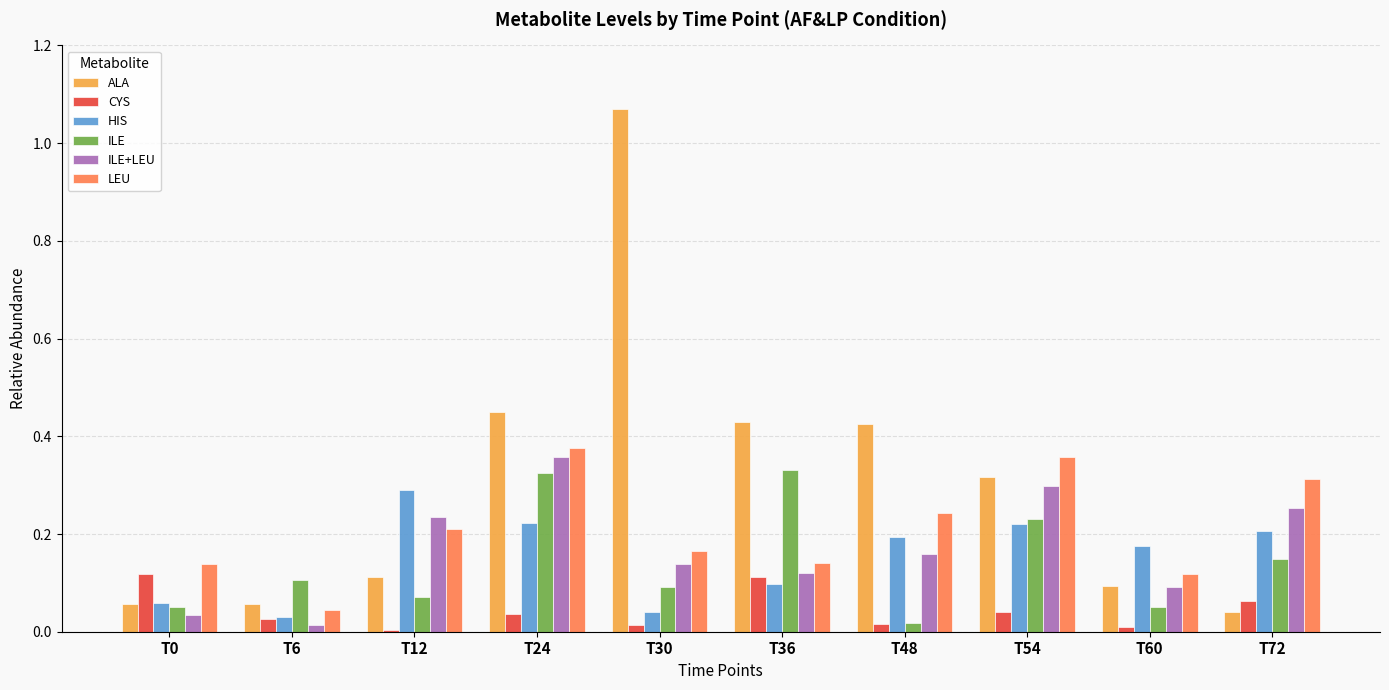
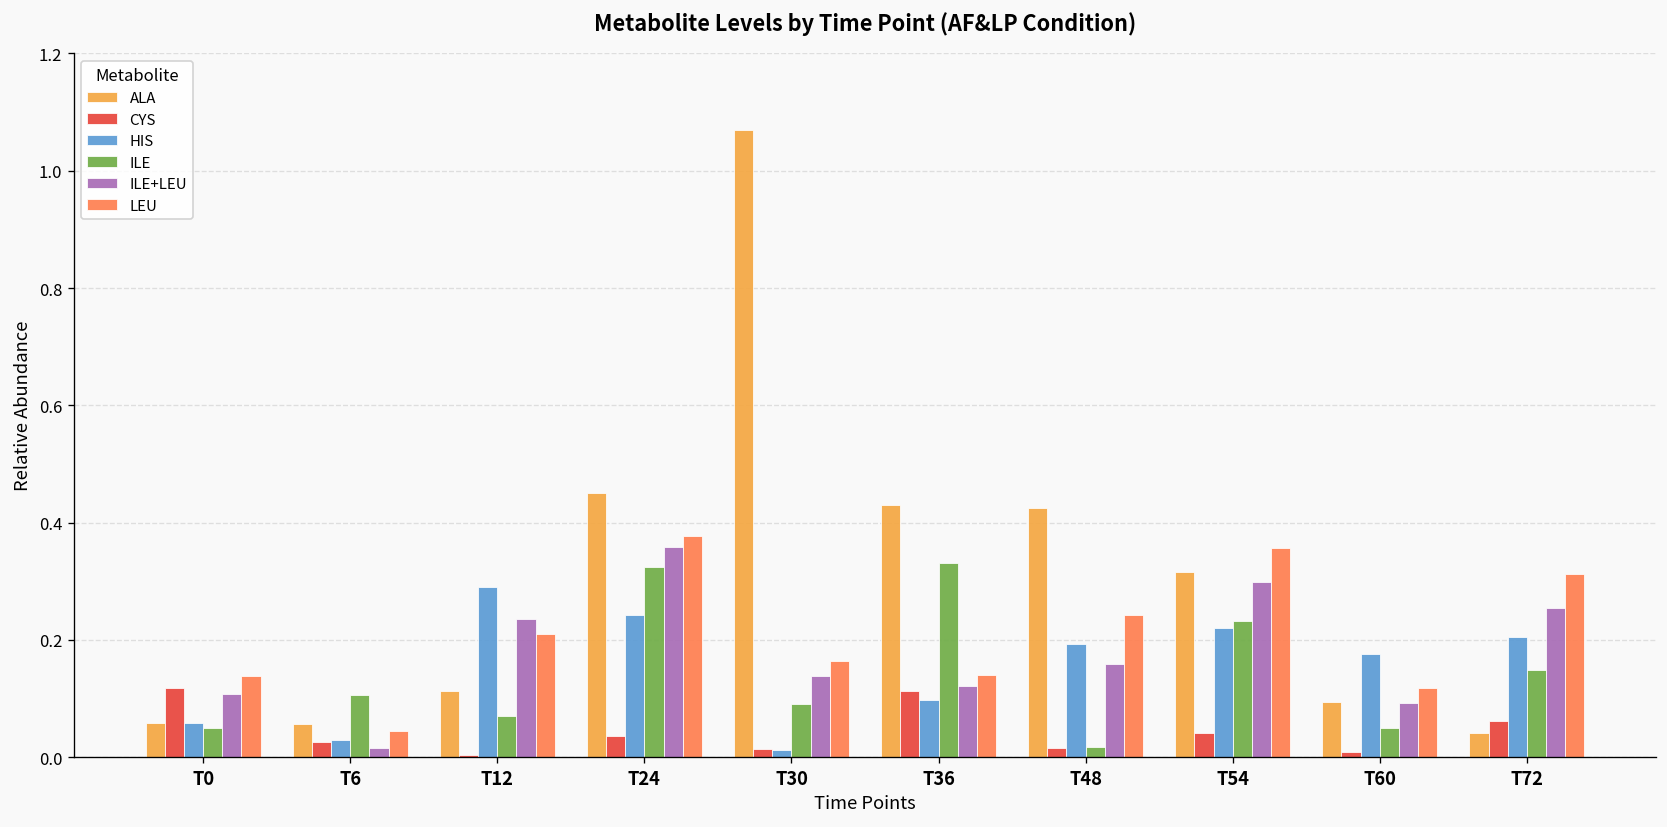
  {
    "CYS": {
      "T0": 0.12,
      "T6": 0.03,
      "T24": 0.04,
      "T30": 0.01,
      "T36": 0.11,
      "T48": 0.02,
      "T54": 0.04,
      "T60": 0.01,
      "T72": 0.06
    },
    "HIS": {
      "T0": 0.06,
      "T6": 0.03,
      "T12": 0.29,
-     "T24": 0.22,
-     "T30": 0.04,
+     "T24": 0.24,
+     "T30": 0.01,
      "T36": 0.10,
      "T48": 0.19,
      "T54": 0.22,
      "T60": 0.18,
      "T72": 0.21
    },
    "ILE": {
      "T0": 0.05,
      "T6": 0.11,
      "T12": 0.07,
      "T24": 0.32,
      "T30": 0.09,
      "T36": 0.33,
      "T48": 0.02,
      "T54": 0.23,
      "T60": 0.05,
      "T72": 0.15
    },
    "ILE+LEU": {
-     "T0": 0.03,
+     "T0": 0.11,
      "T6": 0.01,
      "T12": 0.24,
      "T24": 0.36,
      "T30": 0.14,
      "T36": 0.12,
      "T48": 0.16,
      "T54": 0.30,
      "T60": 0.09,
      "T72": 0.25
    }
  }
